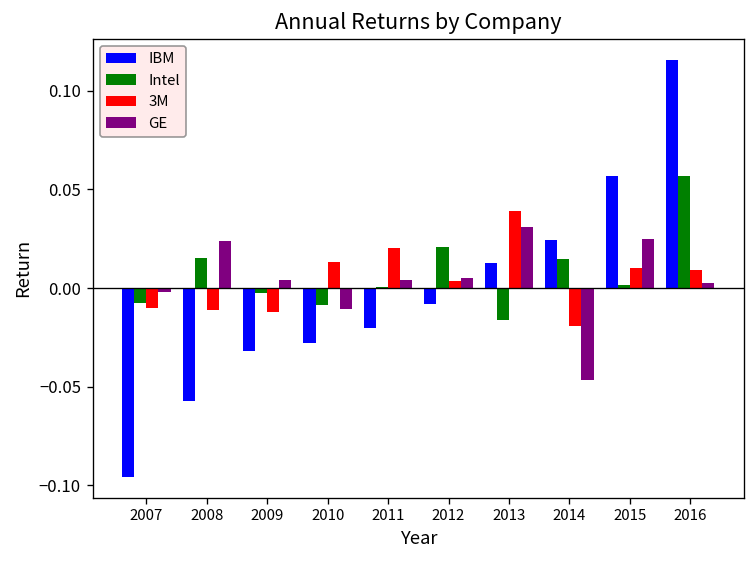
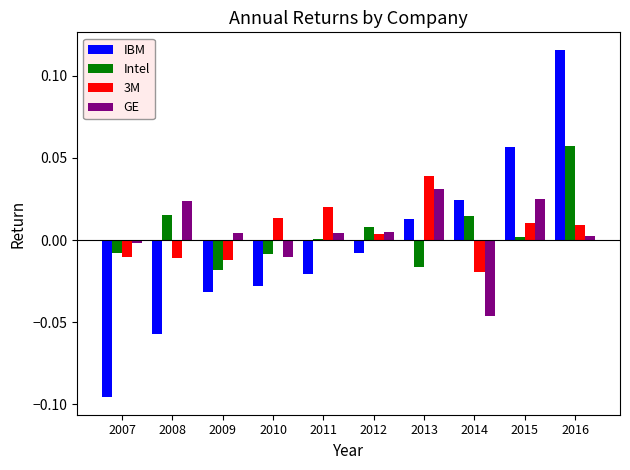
  {
    "IBM": {
      "2007": -0.096,
      "2008": -0.057,
      "2009": -0.032,
      "2010": -0.028,
      "2011": -0.020,
      "2012": -0.008,
      "2013": 0.013,
      "2014": 0.024,
      "2015": 0.057,
      "2016": 0.116
    },
    "Intel": {
      "2007": -0.008,
      "2008": 0.015,
-     "2009": -0.003,
+     "2009": -0.018,
      "2010": -0.008,
-     "2012": 0.021,
+     "2012": 0.008,
      "2013": -0.016,
      "2014": 0.015,
      "2015": 0.002,
      "2016": 0.057
    },
    "3M": {
      "2007": -0.010,
      "2008": -0.011,
      "2009": -0.012,
      "2010": 0.013,
      "2011": 0.020,
      "2012": 0.004,
      "2013": 0.039,
      "2014": -0.019,
      "2015": 0.010,
      "2016": 0.009
    },
    "GE": {
      "2007": -0.002,
      "2008": 0.024,
      "2009": 0.004,
      "2010": -0.011,
      "2011": 0.004,
      "2012": 0.005,
      "2013": 0.031,
      "2014": -0.046,
      "2015": 0.025,
      "2016": 0.002
    }
  }
